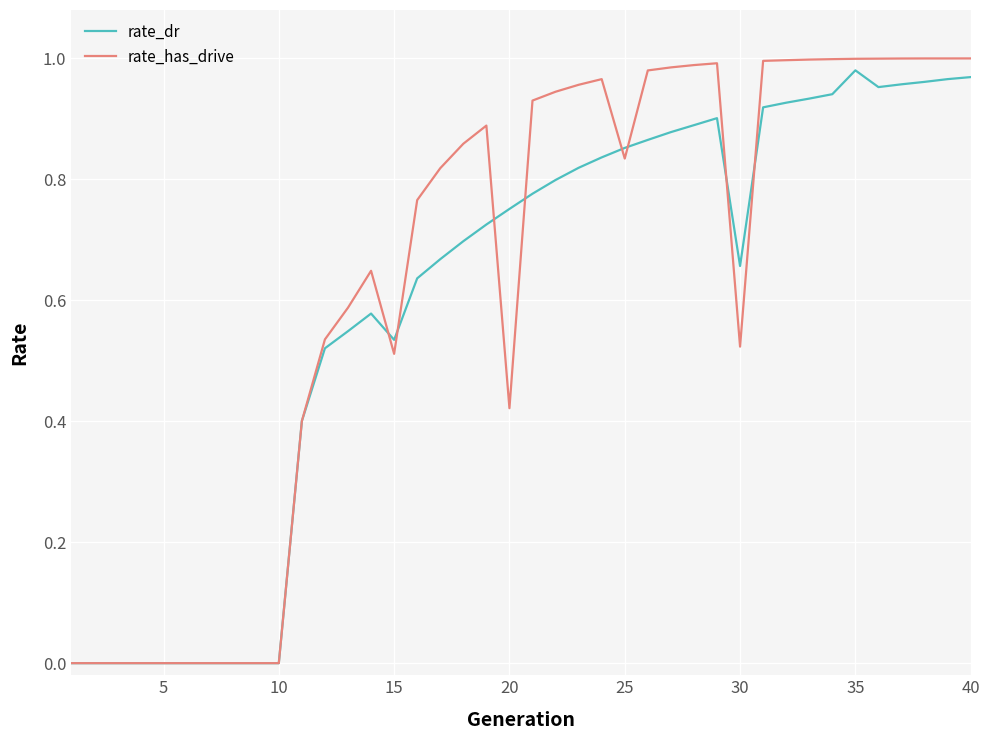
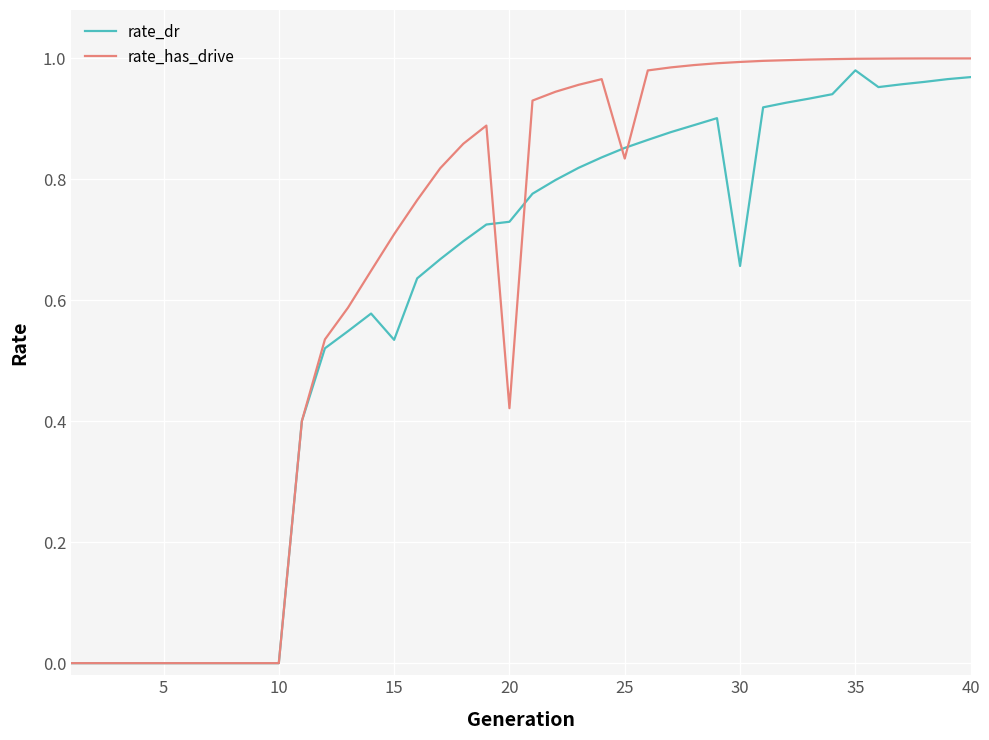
  {
    "rate_dr": {
      "15": 0.53,
-     "20": 0.75,
+     "20": 0.73,
      "25": 0.85,
      "30": 0.66,
      "35": 0.98,
      "40": 0.97
    },
    "rate_has_drive": {
-     "15": 0.51,
+     "15": 0.71,
      "20": 0.42,
      "25": 0.83,
-     "30": 0.52,
+     "30": 0.99,
      "35": 1.00,
      "40": 1.00
    }
  }
